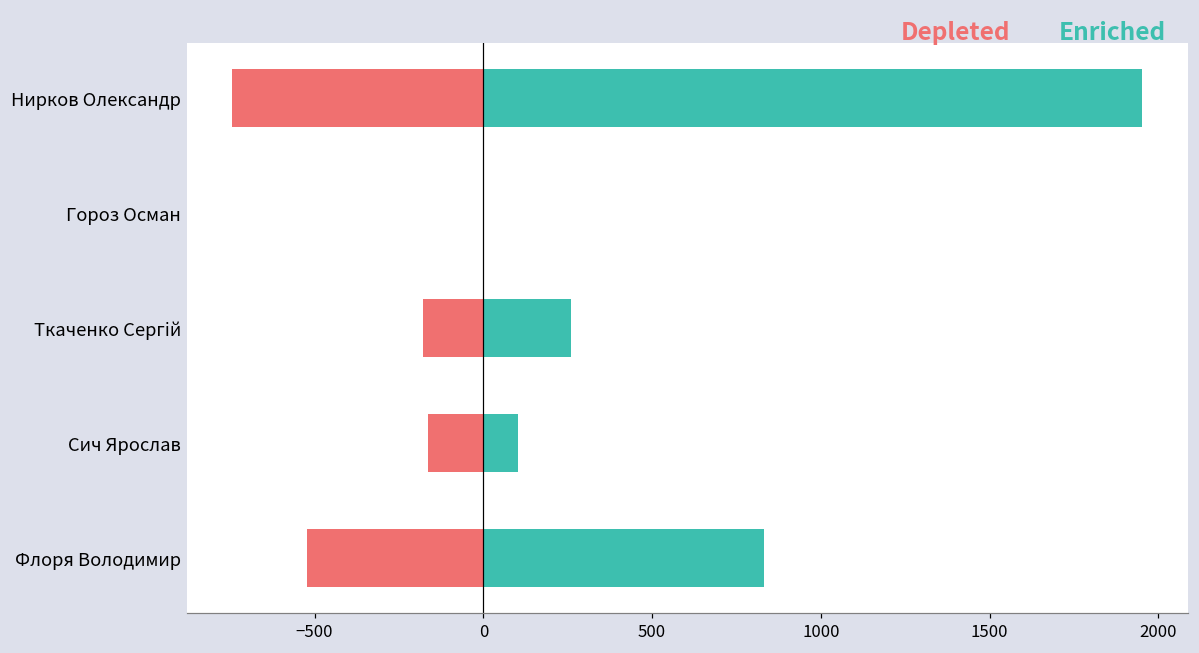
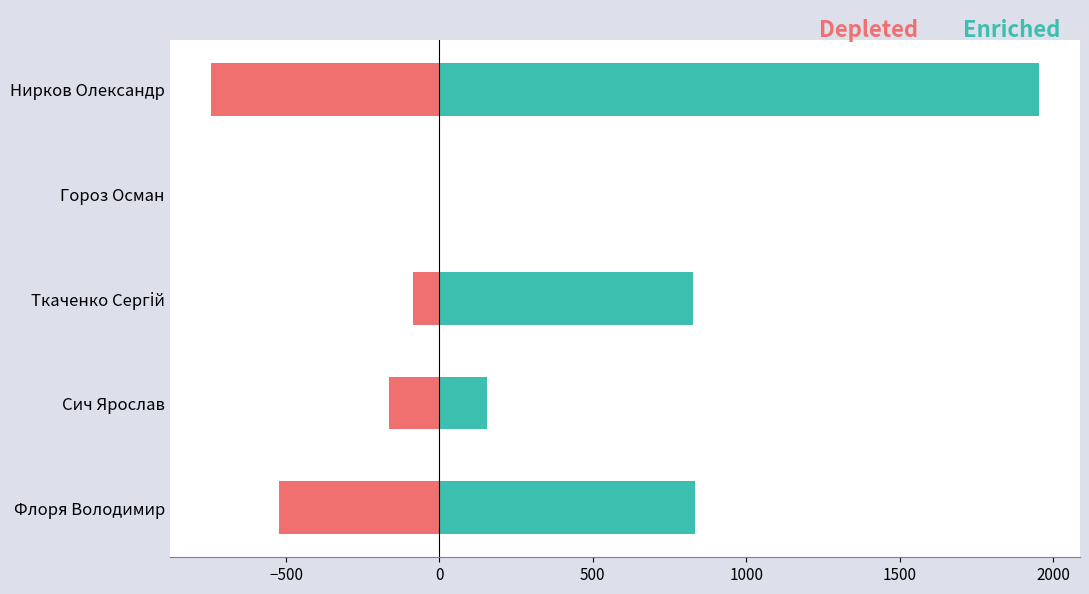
  {
    "Depleted": {
      "Нирков Олександр": -740,
      "Гороз Осман": 0,
-     "Ткаченко Сергій": -180,
+     "Ткаченко Сергій": -90,
      "Сич Ярослав": -160,
      "Флоря Володимир": -520
    },
    "Enriched": {
      "Нирков Олександр": 1950,
      "Гороз Осман": 0,
-     "Ткаченко Сергій": 260,
-     "Сич Ярослав": 100,
+     "Ткаченко Сергій": 830,
+     "Сич Ярослав": 150,
      "Флоря Володимир": 830
    }
  }
